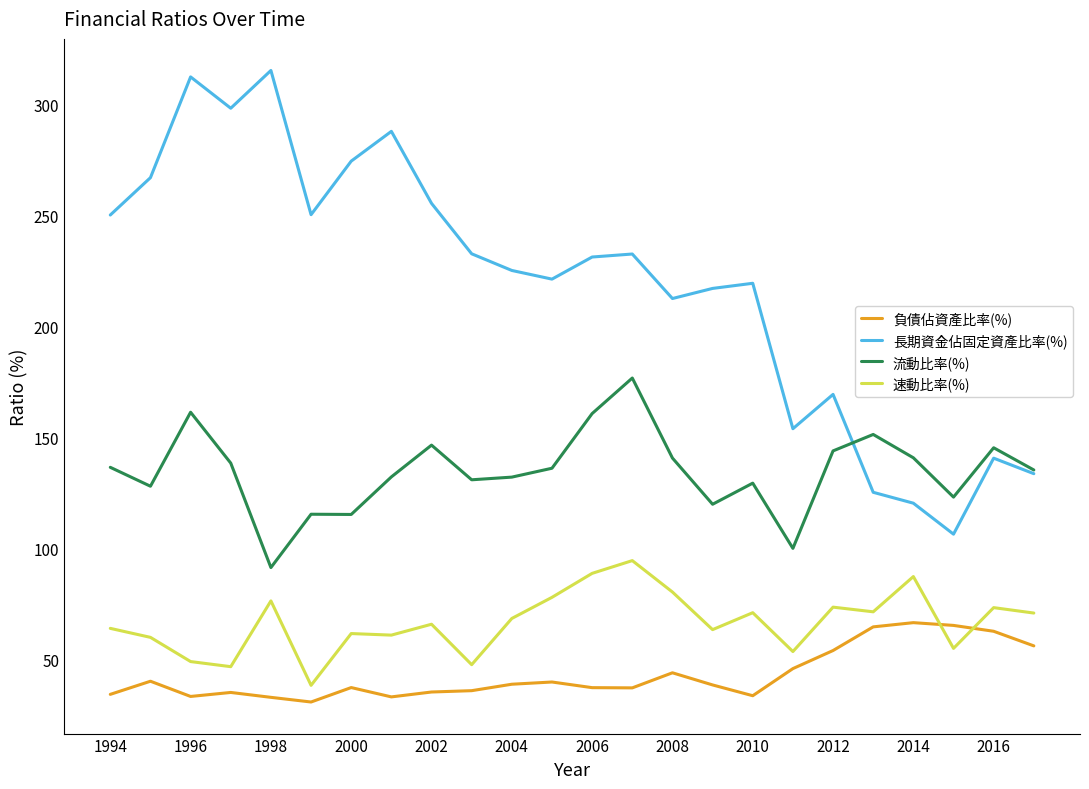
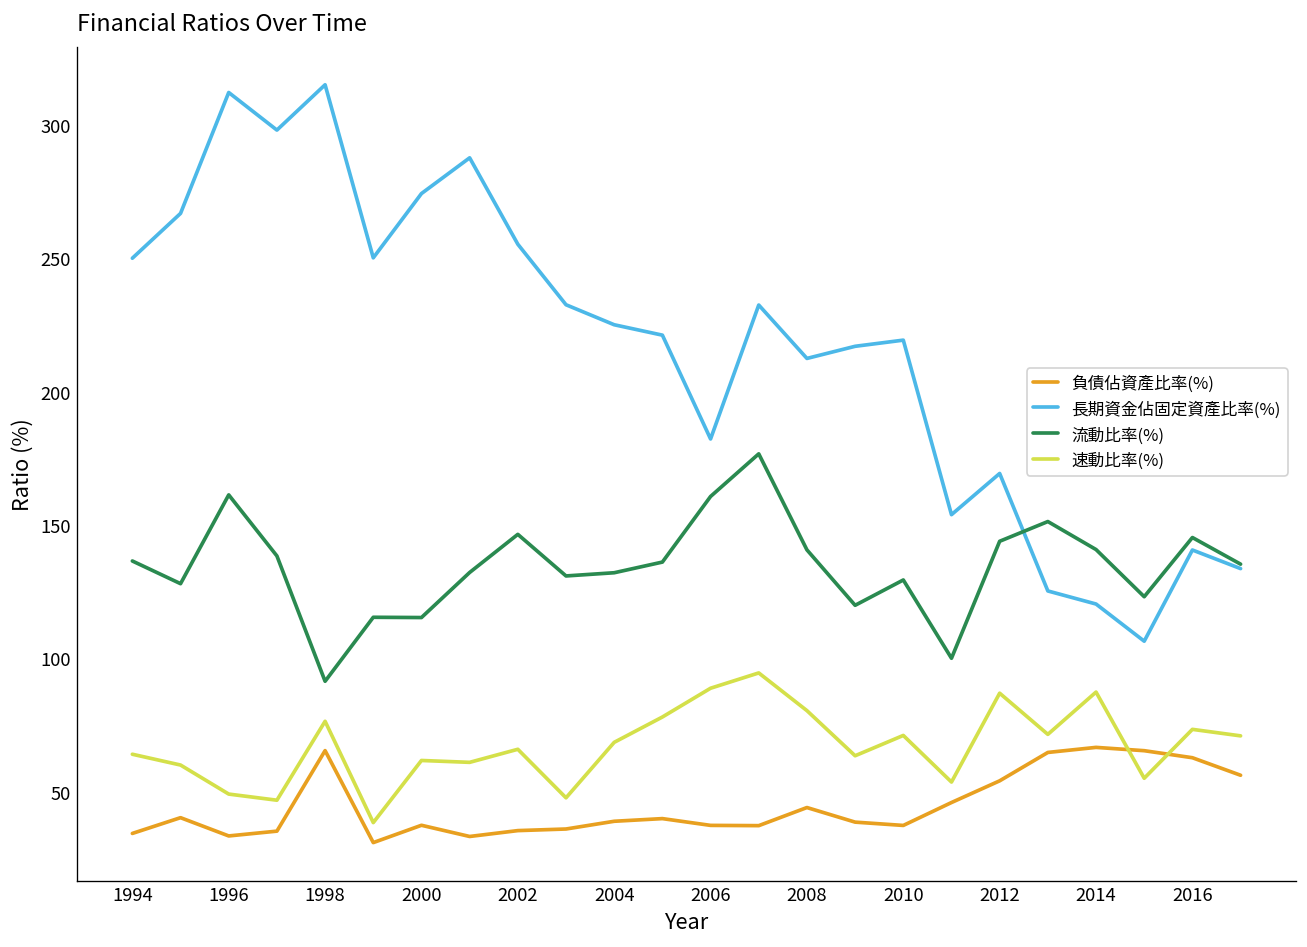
  {
    "負債佔資產比率(%)": {
      "1994": 34,
      "1996": 33,
-     "1998": 33,
+     "1998": 65,
      "2000": 37,
      "2002": 35,
      "2004": 39,
      "2006": 37,
      "2008": 44,
-     "2010": 34,
+     "2010": 37,
      "2012": 54,
      "2014": 67,
      "2016": 63
    },
    "長期資金佔固定資產比率(%)": {
      "1994": 250,
      "1996": 312,
      "1998": 315,
      "2000": 274,
      "2002": 255,
      "2004": 225,
-     "2006": 231,
+     "2006": 182,
      "2008": 212,
      "2010": 219,
      "2012": 169,
      "2014": 120,
      "2016": 141
    },
    "流動比率(%)": {
      "1994": 137,
      "1996": 161,
      "1998": 91,
      "2000": 115,
      "2002": 147,
      "2004": 132,
      "2006": 161,
      "2008": 141,
      "2010": 129,
      "2012": 144,
      "2014": 141,
      "2016": 145
    },
    "速動比率(%)": {
      "1994": 64,
      "1996": 49,
      "1998": 76,
      "2000": 62,
      "2002": 66,
      "2004": 69,
      "2006": 89,
      "2008": 80,
      "2010": 71,
-     "2012": 74,
+     "2012": 87,
      "2014": 87,
      "2016": 73
    }
  }
